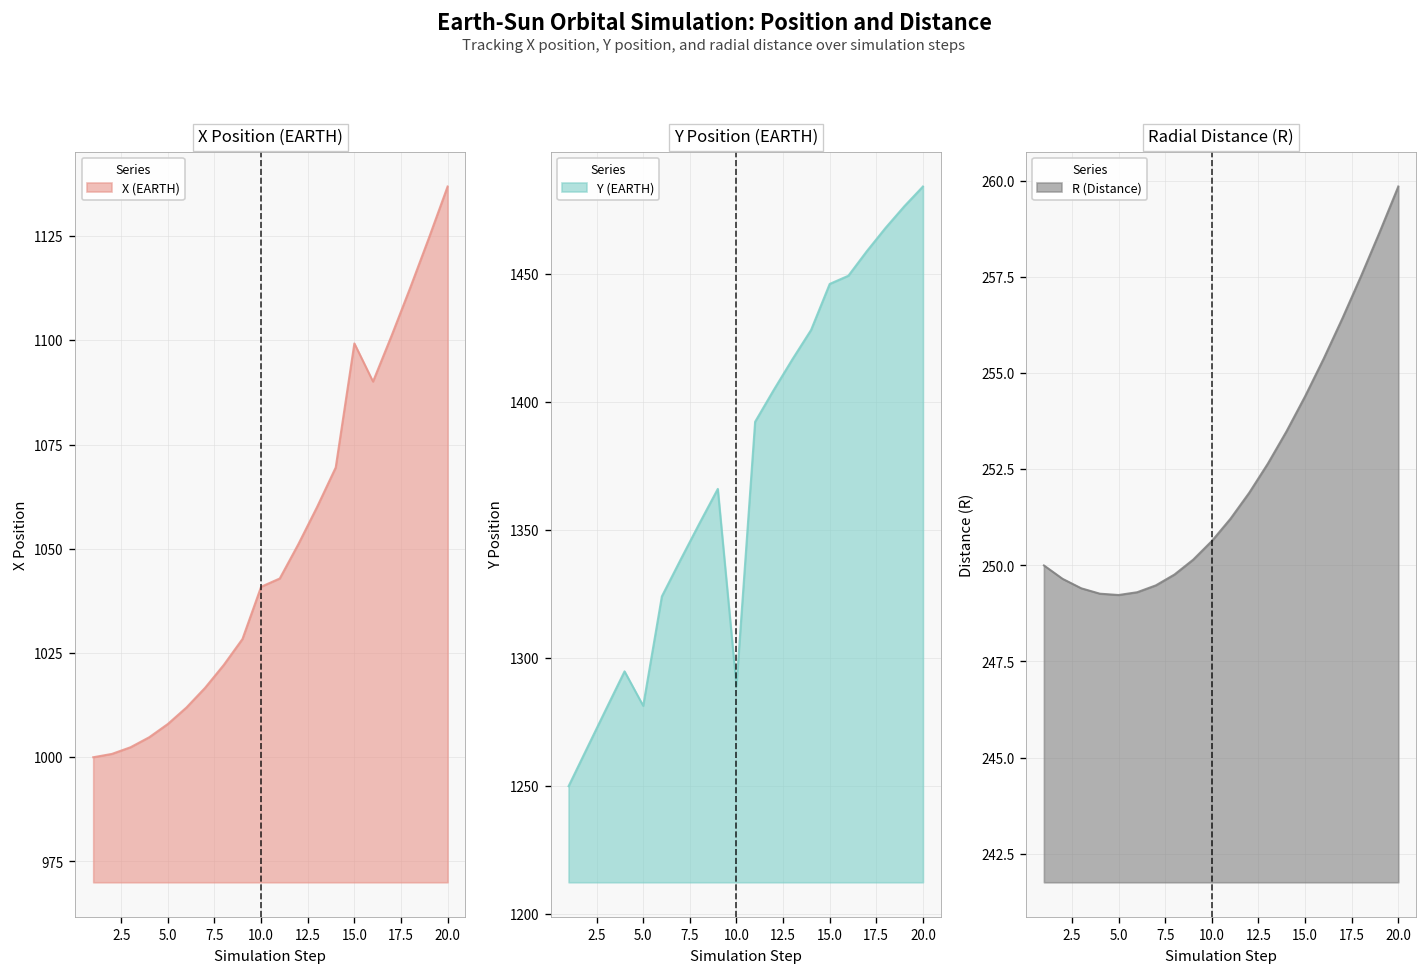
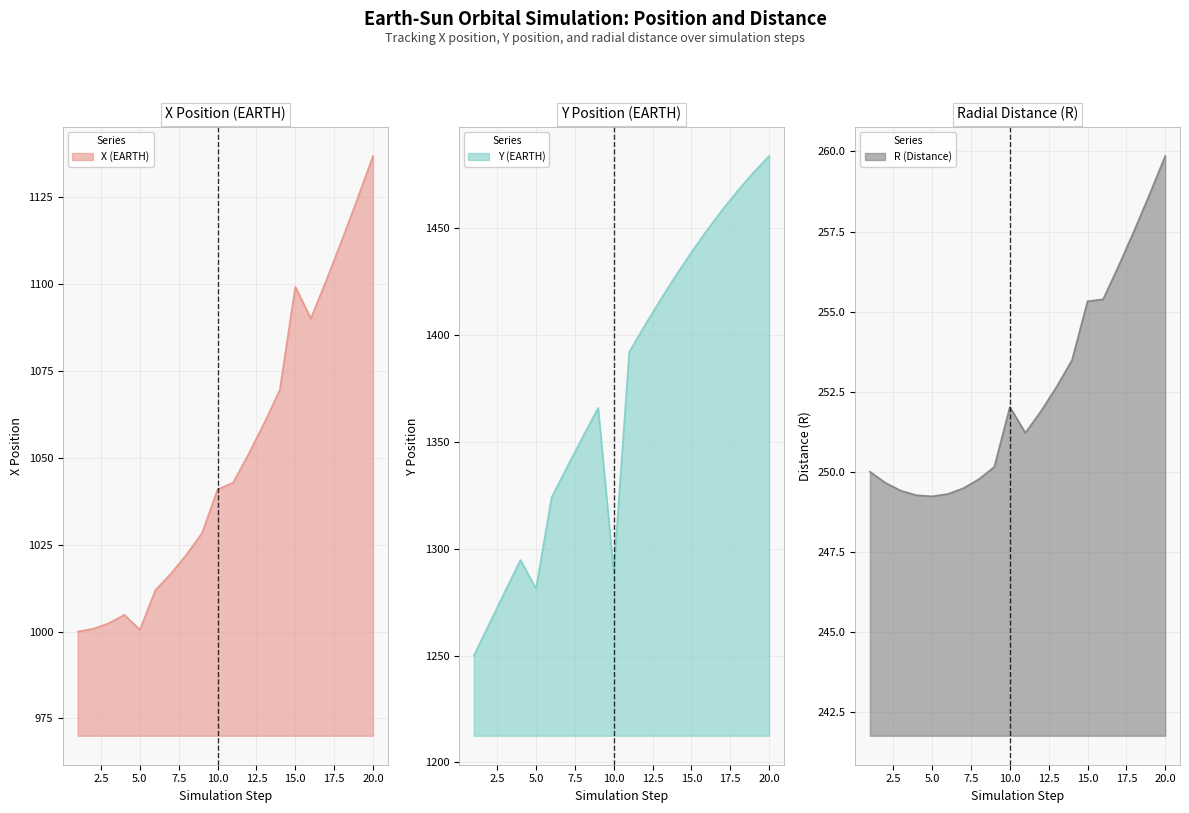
  {
    "X Position (EARTH)": {
-     "5.0": 1008,
+     "5.0": 1001,
      "10.0": 1041,
      "15.0": 1099,
      "20.0": 1137
    },
    "Y Position (EARTH)": {
      "5.0": 1281,
      "10.0": 1289,
-     "15.0": 1446,
+     "15.0": 1439,
      "20.0": 1484
    },
    "Radial Distance (R)": {
      "5.0": 249.2,
-     "10.0": 250.6,
-     "15.0": 254.4,
+     "10.0": 252.0,
+     "15.0": 255.3,
      "20.0": 259.9
    }
  }
